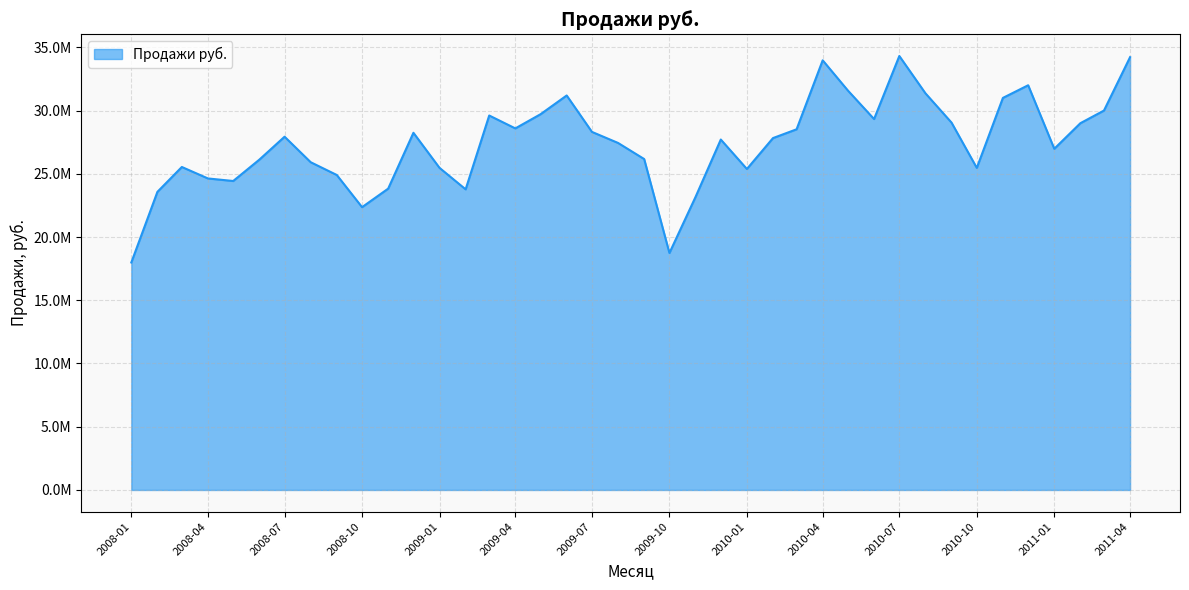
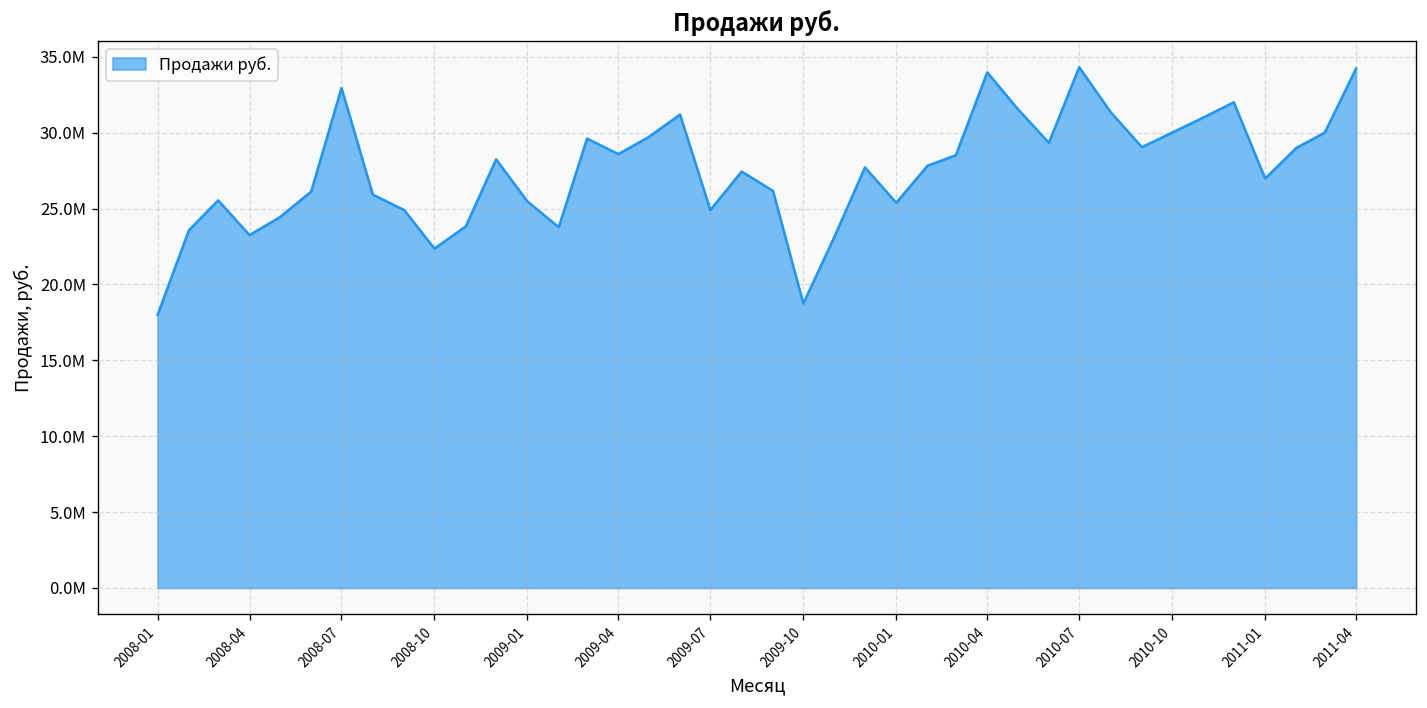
  {
    "2008-01": 18000000,
-   "2008-04": 24600000,
-   "2008-07": 27900000,
+   "2008-04": 23300000,
+   "2008-07": 32900000,
    "2008-10": 22400000,
    "2009-01": 25500000,
    "2009-04": 28600000,
-   "2009-07": 28300000,
+   "2009-07": 24900000,
    "2009-10": 18700000,
    "2010-01": 25400000,
    "2010-04": 34000000,
    "2010-07": 34300000,
-   "2010-10": 25500000,
+   "2010-10": 30000000,
    "2011-01": 27000000,
    "2011-04": 34200000
  }
